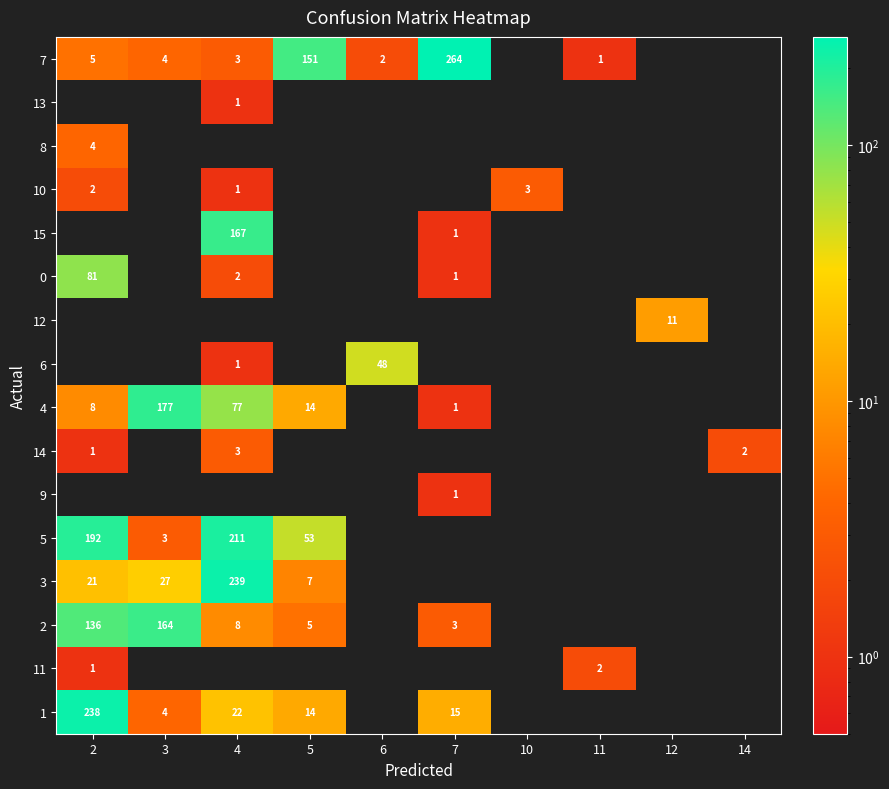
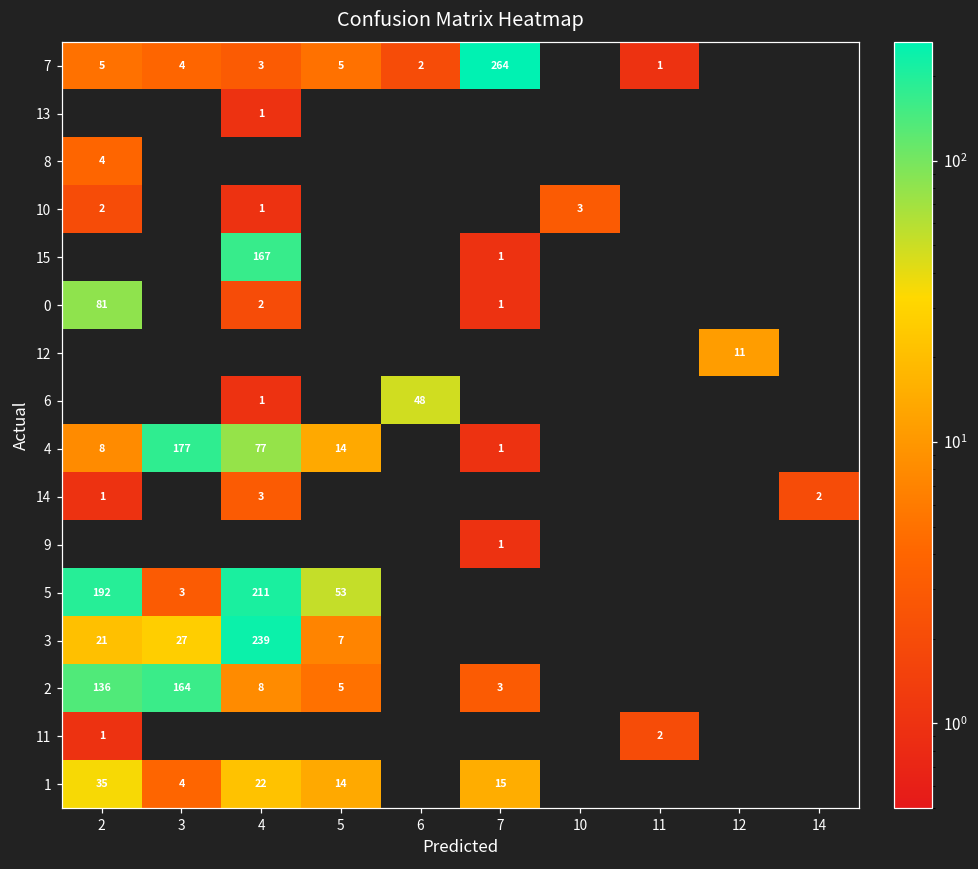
  {
    "7": {
      "2": 5,
      "3": 4,
      "4": 3,
-     "5": 151,
+     "5": 5,
      "6": 2,
      "7": 264,
      "11": 1
    },
    "13": {
      "4": 1
    },
    "8": {
      "2": 4
    },
    "10": {
      "2": 2,
      "4": 1,
      "10": 3
    },
    "15": {
      "4": 167,
      "7": 1
    },
    "0": {
      "2": 81,
      "4": 2,
      "7": 1
    },
    "12": {
      "12": 11
    },
    "6": {
      "4": 1,
      "6": 48
    },
    "4": {
      "2": 8,
      "3": 177,
      "4": 77,
      "5": 14,
      "7": 1
    },
    "14": {
      "2": 1,
      "4": 3,
      "14": 2
    },
    "9": {
      "7": 1
    },
    "5": {
      "2": 192,
      "3": 3,
      "4": 211,
      "5": 53
    },
    "3": {
      "2": 21,
      "3": 27,
      "4": 239,
      "5": 7
    },
    "2": {
      "2": 136,
      "3": 164,
      "4": 8,
      "5": 5,
      "7": 3
    },
    "11": {
      "2": 1,
      "11": 2
    },
    "1": {
-     "2": 238,
+     "2": 35,
      "3": 4,
      "4": 22,
      "5": 14,
      "7": 15
    }
  }
